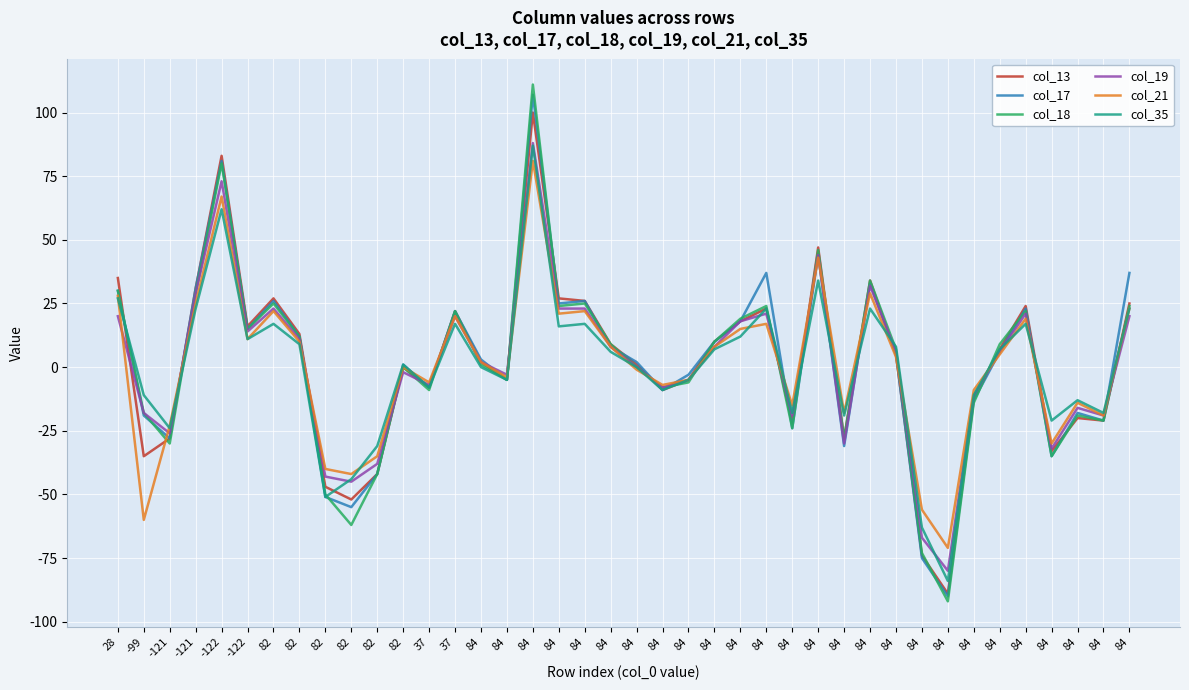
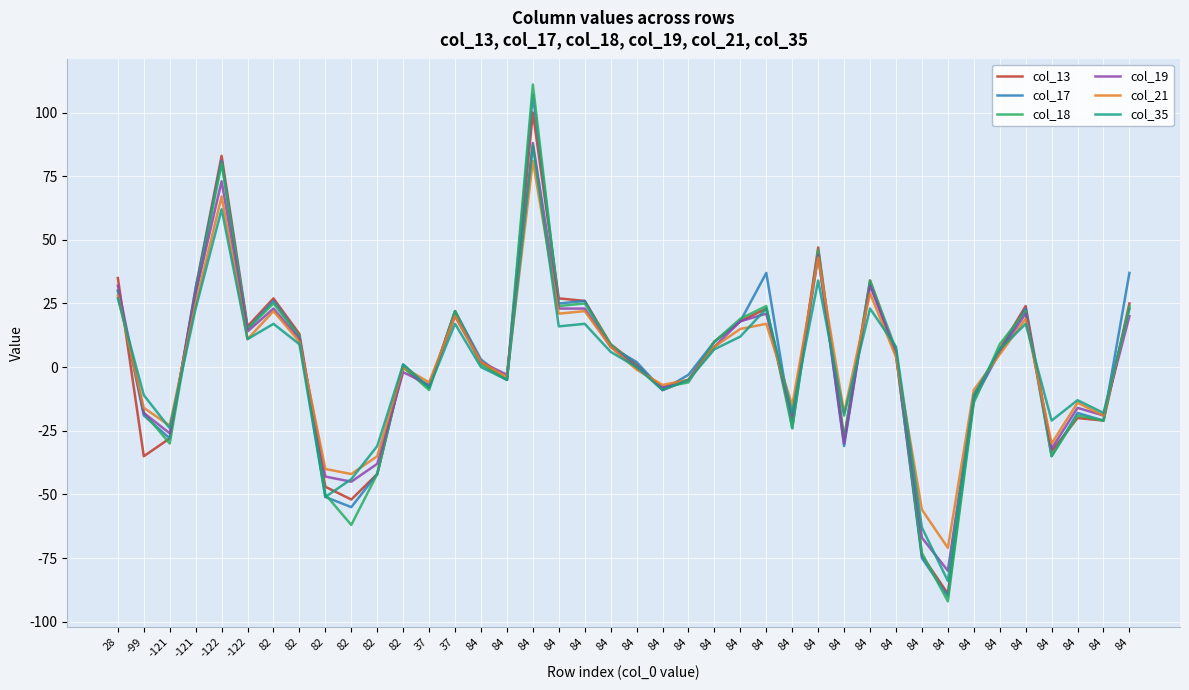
  {
    "col_13": {
      "28": 35,
      "-99": -35
    },
    "col_17": {
      "-99": -19
    },
    "col_19": {
-     "28": 20
+     "28": 32
    },
    "col_21": {
      "28": 28,
-     "-99": -60
+     "-99": -16
    }
  }
